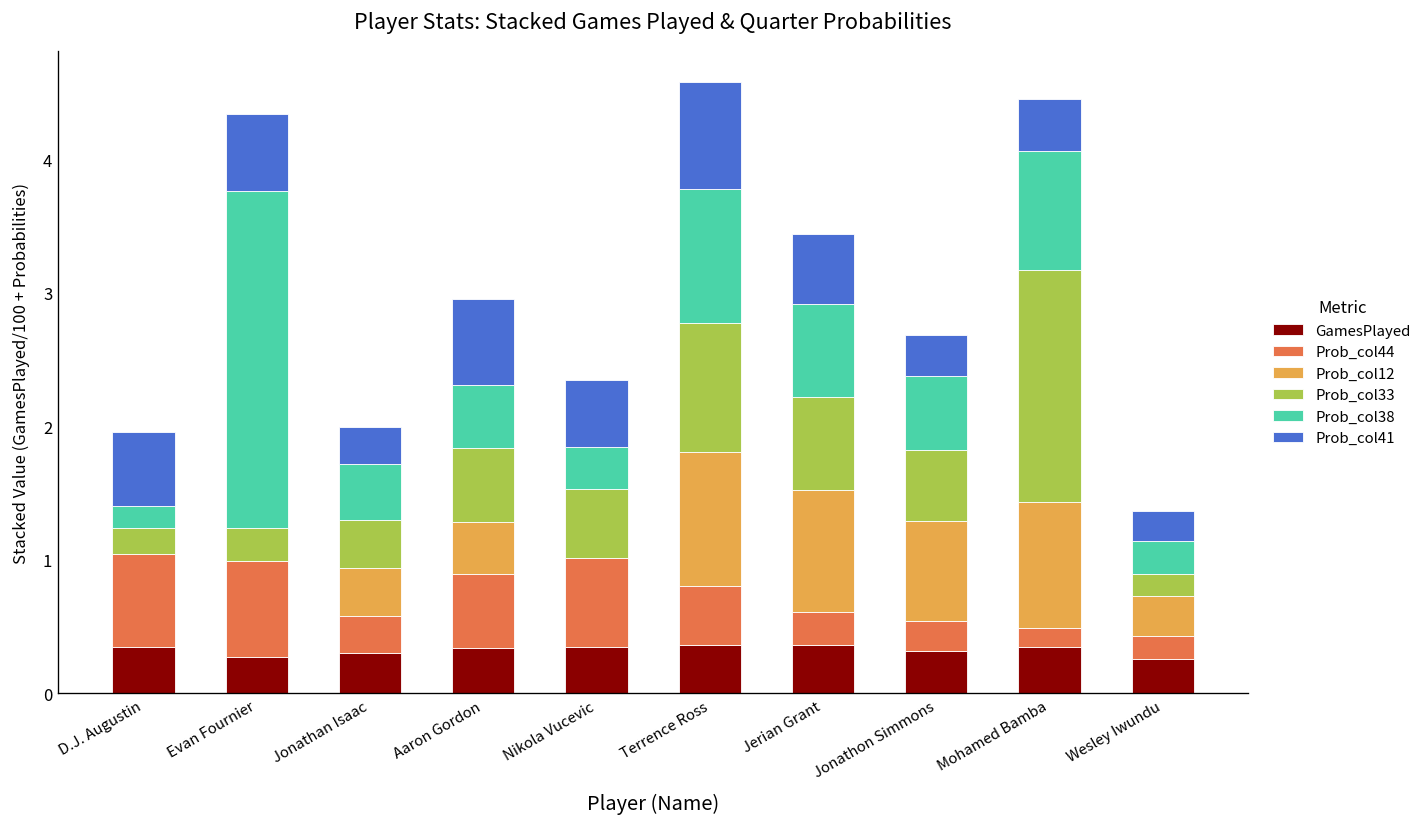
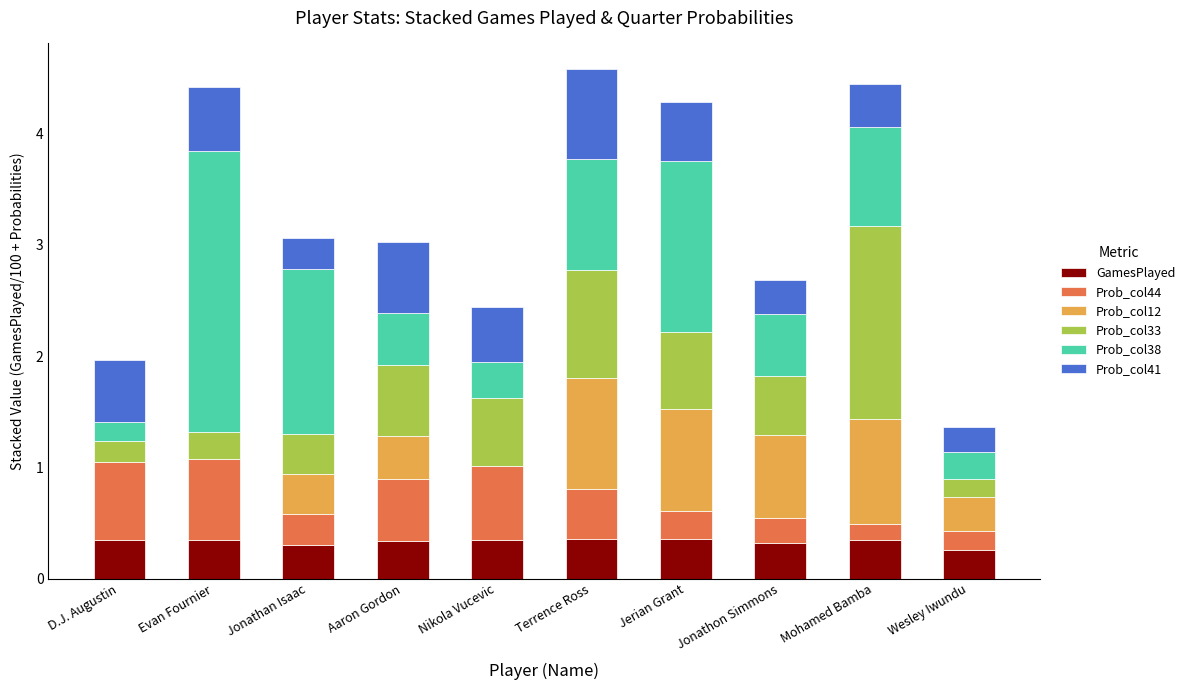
  {
    "GamesPlayed": {
      "D.J. Augustin": 0.35,
-     "Evan Fournier": 0.27,
+     "Evan Fournier": 0.35,
      "Jonathan Isaac": 0.30,
      "Aaron Gordon": 0.34,
      "Nikola Vucevic": 0.35,
      "Terrence Ross": 0.36,
      "Jerian Grant": 0.36,
      "Jonathon Simmons": 0.32,
      "Mohamed Bamba": 0.35,
      "Wesley Iwundu": 0.26
    },
    "Prob_col33": {
      "D.J. Augustin": 0.19,
      "Evan Fournier": 0.25,
      "Jonathan Isaac": 0.36,
-     "Aaron Gordon": 0.56,
-     "Nikola Vucevic": 0.51,
+     "Aaron Gordon": 0.63,
+     "Nikola Vucevic": 0.61,
      "Terrence Ross": 0.97,
      "Jerian Grant": 0.69,
      "Jonathon Simmons": 0.53,
      "Mohamed Bamba": 1.74,
      "Wesley Iwundu": 0.16
    },
    "Prob_col38": {
      "D.J. Augustin": 0.17,
      "Evan Fournier": 2.52,
-     "Jonathan Isaac": 0.42,
+     "Jonathan Isaac": 1.49,
      "Aaron Gordon": 0.47,
      "Nikola Vucevic": 0.32,
      "Terrence Ross": 1.00,
-     "Jerian Grant": 0.69,
+     "Jerian Grant": 1.53,
      "Jonathon Simmons": 0.56,
      "Mohamed Bamba": 0.89,
      "Wesley Iwundu": 0.25
    },
    "Prob_col41": {
      "D.J. Augustin": 0.56,
      "Evan Fournier": 0.58,
      "Jonathan Isaac": 0.28,
      "Aaron Gordon": 0.64,
      "Nikola Vucevic": 0.50,
      "Terrence Ross": 0.81,
      "Jerian Grant": 0.53,
      "Jonathon Simmons": 0.31,
      "Mohamed Bamba": 0.39,
      "Wesley Iwundu": 0.22
    }
  }
